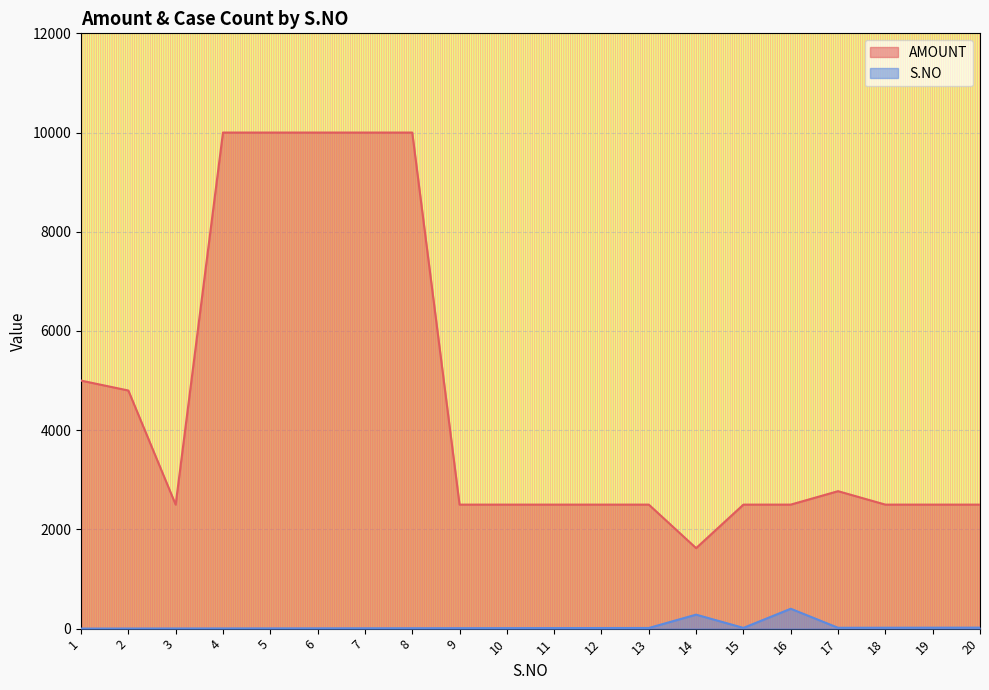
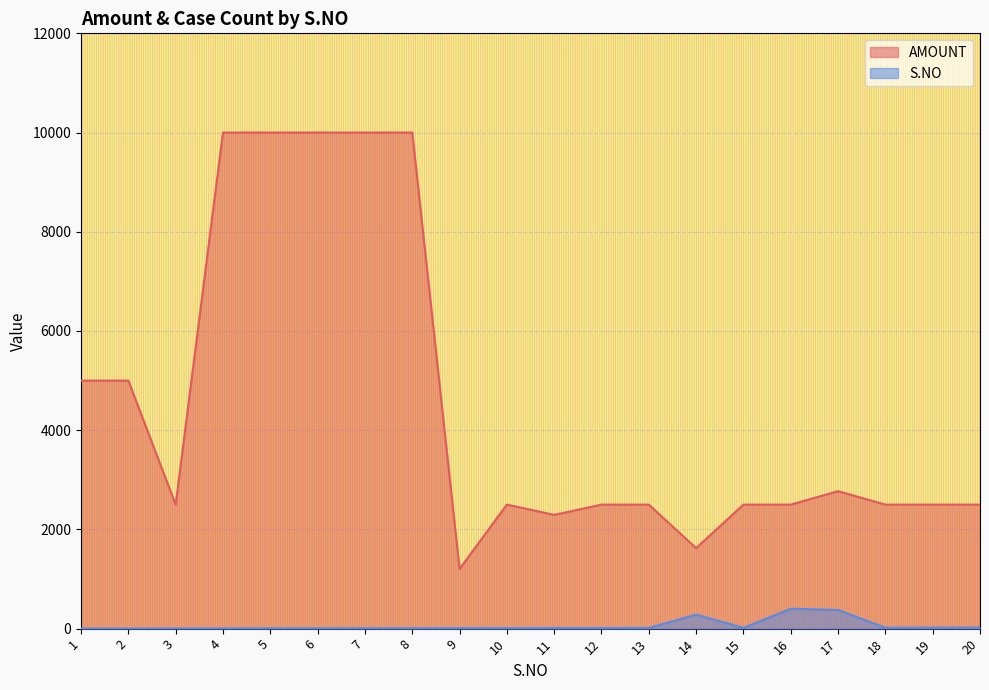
  {
    "AMOUNT": {
      "1": 5000,
-     "2": 4800,
+     "2": 5000,
      "3": 2500,
      "4": 10000,
      "5": 10000,
      "6": 10000,
      "7": 10000,
      "8": 10000,
-     "9": 2500,
+     "9": 1200,
      "10": 2500,
-     "11": 2500,
+     "11": 2300,
      "12": 2500,
      "13": 2500,
      "14": 1600,
      "15": 2500,
      "16": 2500,
      "17": 2800,
      "18": 2500,
      "19": 2500,
      "20": 2500
    },
    "S.NO": {
      "1": 0,
      "2": 0,
      "3": 0,
      "4": 0,
      "5": 0,
      "6": 0,
      "7": 0,
      "8": 0,
      "9": 0,
      "10": 0,
      "11": 0,
      "12": 0,
      "13": 0,
      "14": 300,
      "15": 0,
      "16": 400,
-     "17": 0,
+     "17": 400,
      "18": 0,
      "19": 0,
      "20": 0
    }
  }
